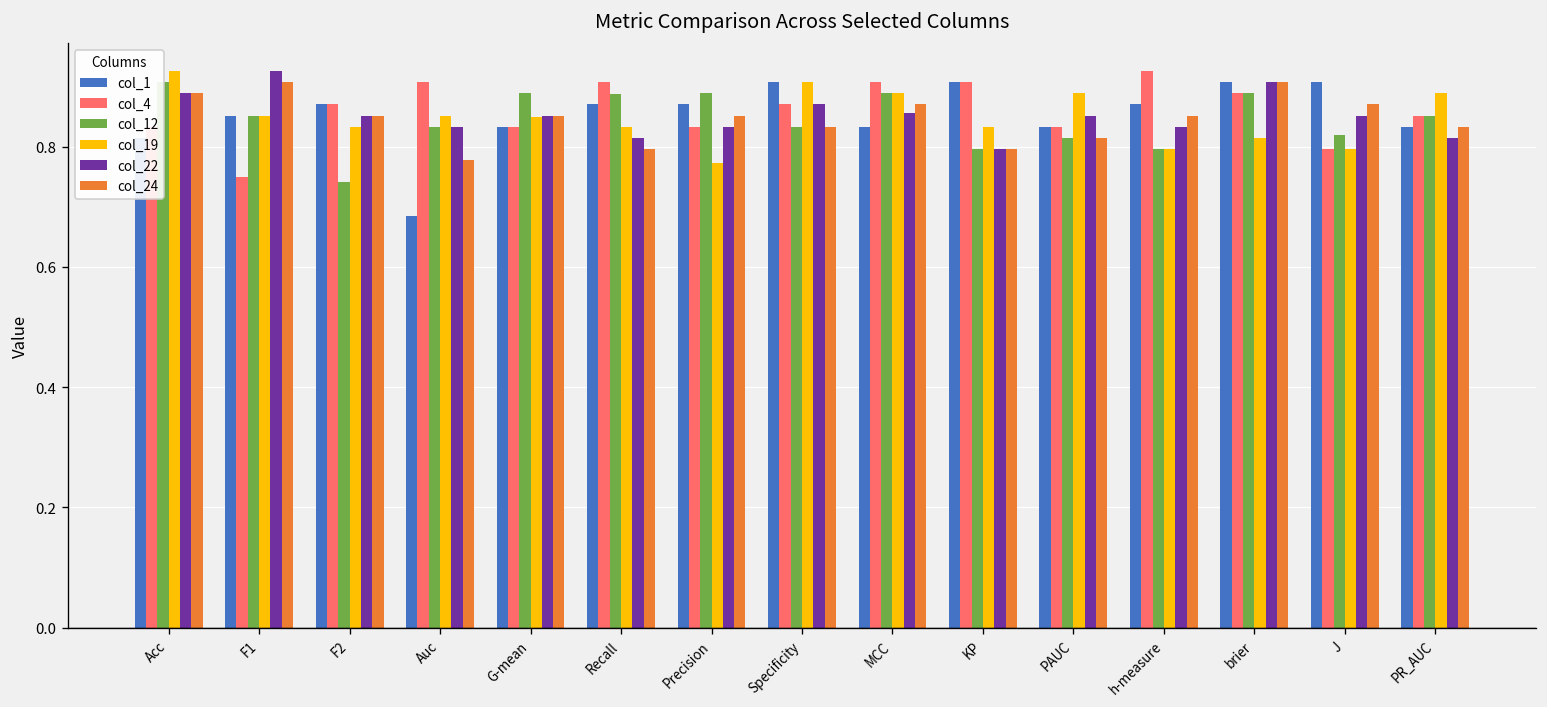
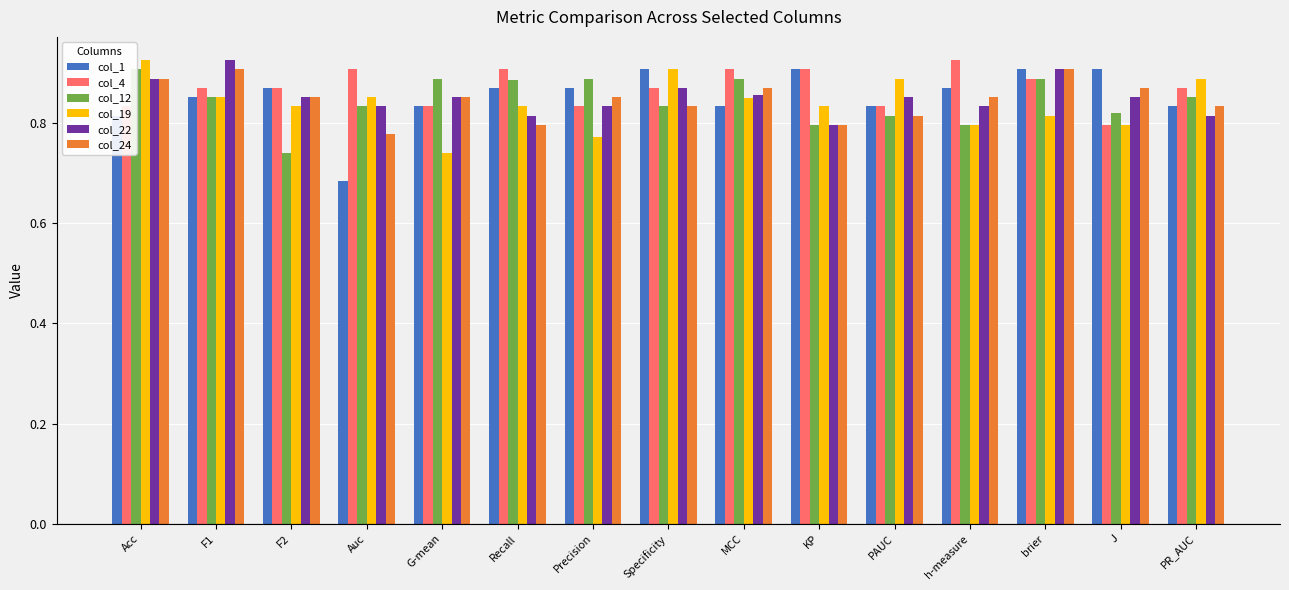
  {
    "col_1": {
      "F1": 0.85,
      "F2": 0.87,
      "Auc": 0.69,
      "G-mean": 0.83,
      "Recall": 0.87,
      "Precision": 0.87,
      "Specificity": 0.91,
      "MCC": 0.83,
      "KP": 0.91,
      "PAUC": 0.83,
      "h-measure": 0.87,
      "brier": 0.91,
      "J": 0.91,
      "PR_AUC": 0.83
    },
    "col_4": {
-     "F1": 0.75,
+     "F1": 0.87,
      "F2": 0.87,
      "Auc": 0.91,
      "G-mean": 0.83,
      "Recall": 0.91,
      "Precision": 0.83,
      "Specificity": 0.87,
      "MCC": 0.91,
      "KP": 0.91,
      "PAUC": 0.83,
      "h-measure": 0.93,
      "brier": 0.89,
      "J": 0.80,
-     "PR_AUC": 0.85
+     "PR_AUC": 0.87
    },
    "col_12": {
      "F1": 0.85,
      "F2": 0.74,
      "Auc": 0.83,
      "G-mean": 0.89,
      "Recall": 0.89,
      "Precision": 0.89,
      "Specificity": 0.83,
      "MCC": 0.89,
      "KP": 0.80,
      "PAUC": 0.81,
      "h-measure": 0.80,
      "brier": 0.89,
      "J": 0.82,
      "PR_AUC": 0.85
    },
    "col_19": {
      "Acc": 0.93,
      "F1": 0.85,
      "F2": 0.83,
      "Auc": 0.85,
-     "G-mean": 0.85,
+     "G-mean": 0.74,
      "Recall": 0.83,
      "Precision": 0.77,
      "Specificity": 0.91,
-     "MCC": 0.89,
+     "MCC": 0.85,
      "KP": 0.83,
      "PAUC": 0.89,
      "h-measure": 0.80,
      "brier": 0.81,
      "J": 0.80,
      "PR_AUC": 0.89
    },
    "col_22": {
      "Acc": 0.89,
      "F1": 0.93,
      "F2": 0.85,
      "Auc": 0.83,
      "G-mean": 0.85,
      "Recall": 0.81,
      "Precision": 0.83,
      "Specificity": 0.87,
      "MCC": 0.86,
      "KP": 0.80,
      "PAUC": 0.85,
      "h-measure": 0.83,
      "brier": 0.91,
      "J": 0.85,
      "PR_AUC": 0.81
    },
    "col_24": {
      "Acc": 0.89,
      "F1": 0.91,
      "F2": 0.85,
      "Auc": 0.78,
      "G-mean": 0.85,
      "Recall": 0.80,
      "Precision": 0.85,
      "Specificity": 0.83,
      "MCC": 0.87,
      "KP": 0.80,
      "PAUC": 0.81,
      "h-measure": 0.85,
      "brier": 0.91,
      "J": 0.87,
      "PR_AUC": 0.83
    }
  }
